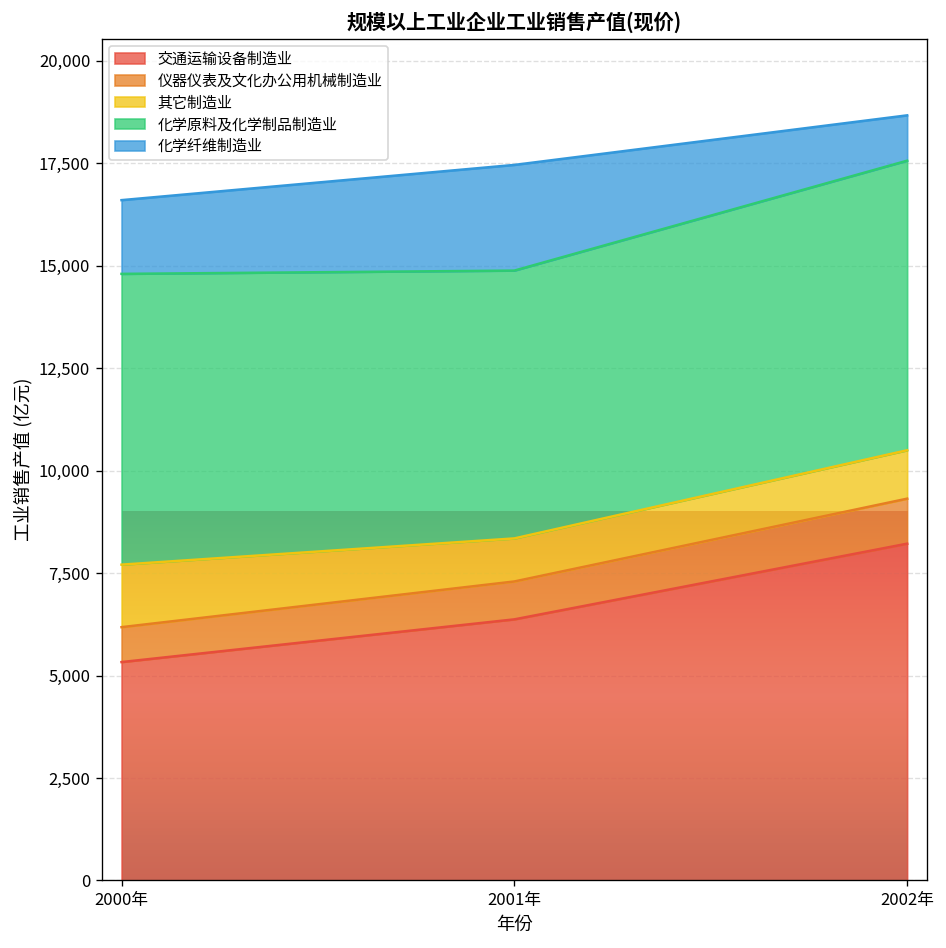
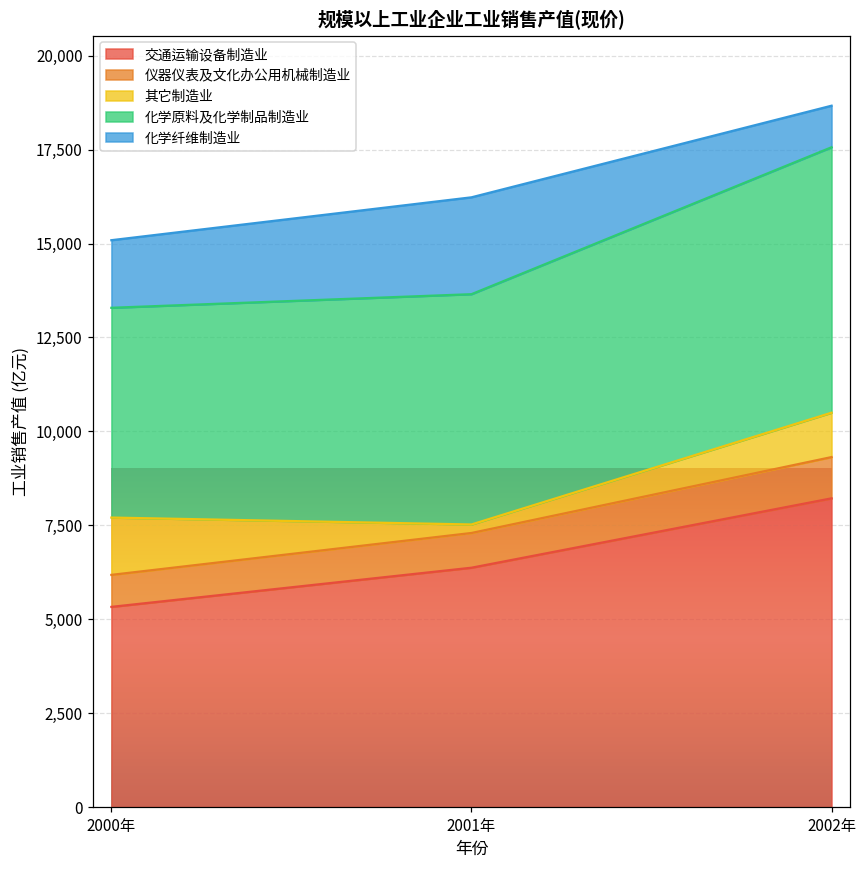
  {
    "其它制造业": {
      "2000年": "1,500",
-     "2001年": "1,100",
+     "2001年": "200",
      "2002年": "1,200"
    },
    "化学原料及化学制品制造业": {
-     "2000年": "7,100",
-     "2001年": "6,500",
+     "2000年": "5,600",
+     "2001年": "6,100",
      "2002年": "7,100"
    },
    "化学纤维制造业": {
      "2000年": "1,800",
      "2001年": "2,600",
      "2002年": "1,100"
    }
  }
